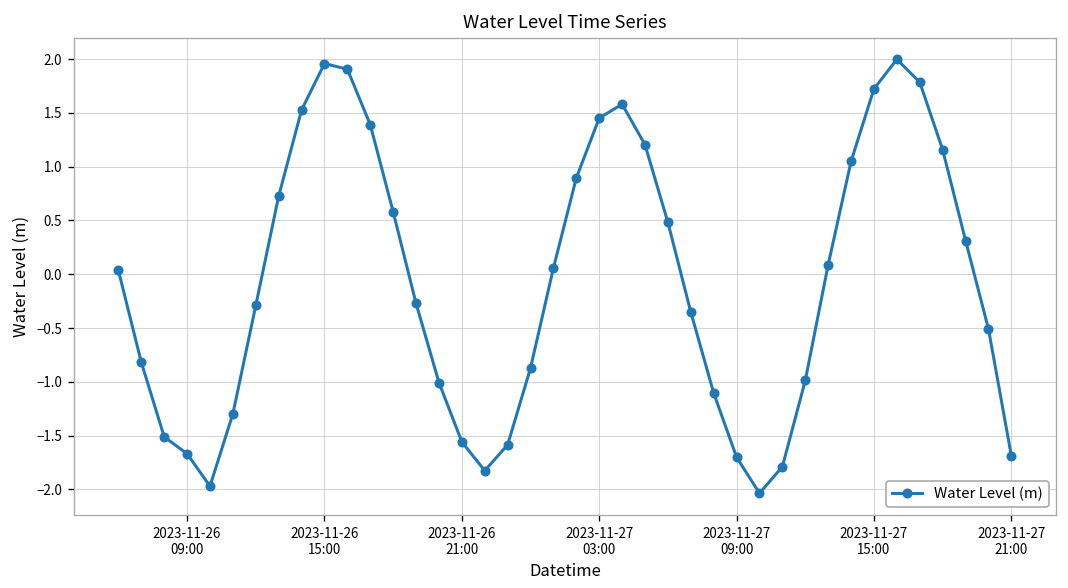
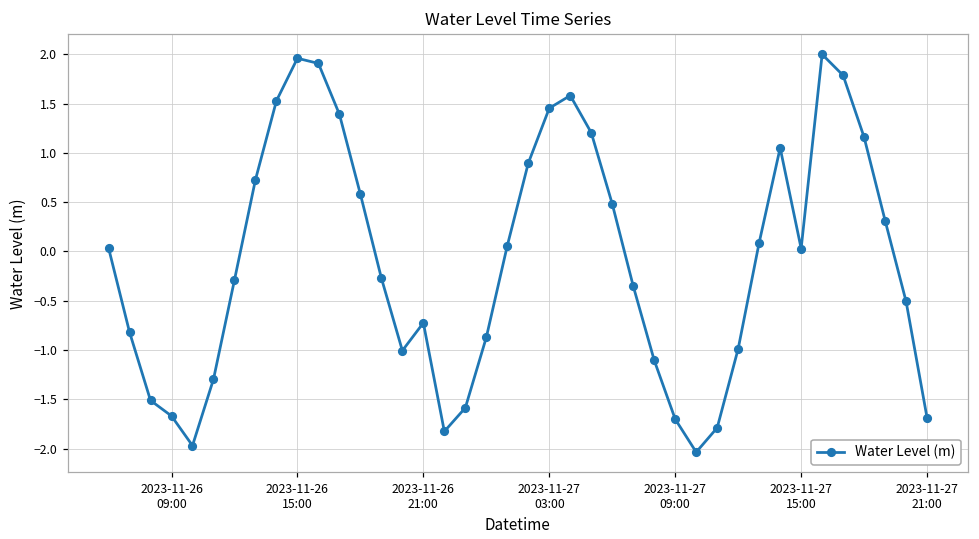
  {
    "2023-11-26 09:00": -1.7,
    "2023-11-26 15:00": 2.0,
-   "2023-11-26 21:00": -1.6,
+   "2023-11-26 21:00": -0.7,
    "2023-11-27 03:00": 1.5,
    "2023-11-27 09:00": -1.7,
-   "2023-11-27 15:00": 1.7,
+   "2023-11-27 15:00": 0.0,
    "2023-11-27 21:00": -1.7
  }
